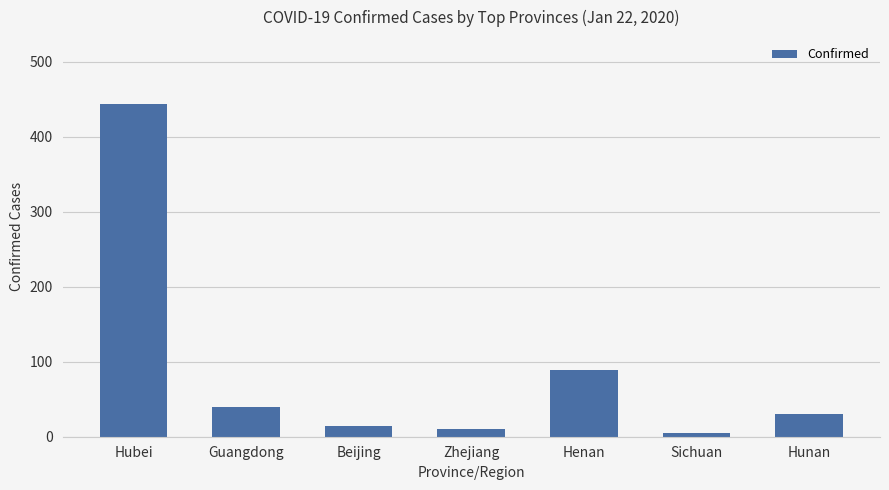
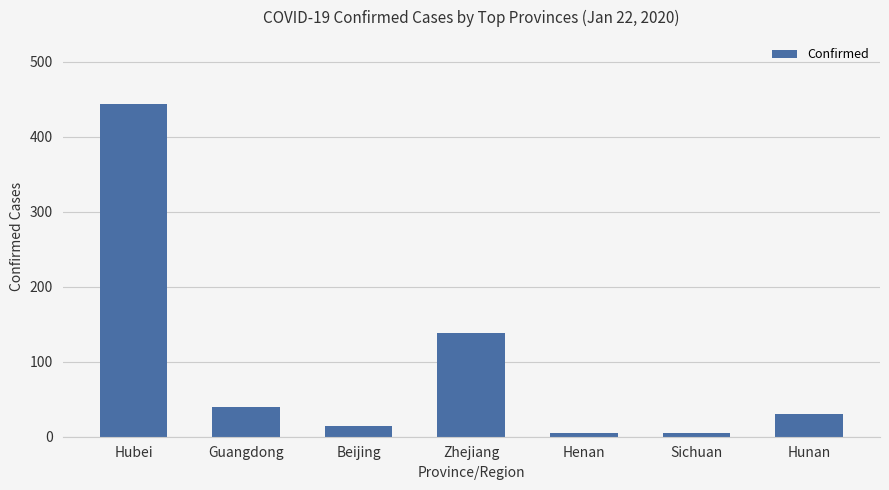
  {
    "Hubei": 440,
    "Guangdong": 40,
    "Beijing": 10,
-   "Zhejiang": 10,
-   "Henan": 90,
+   "Zhejiang": 140,
+   "Henan": 10,
    "Sichuan": 10,
    "Hunan": 30
  }
